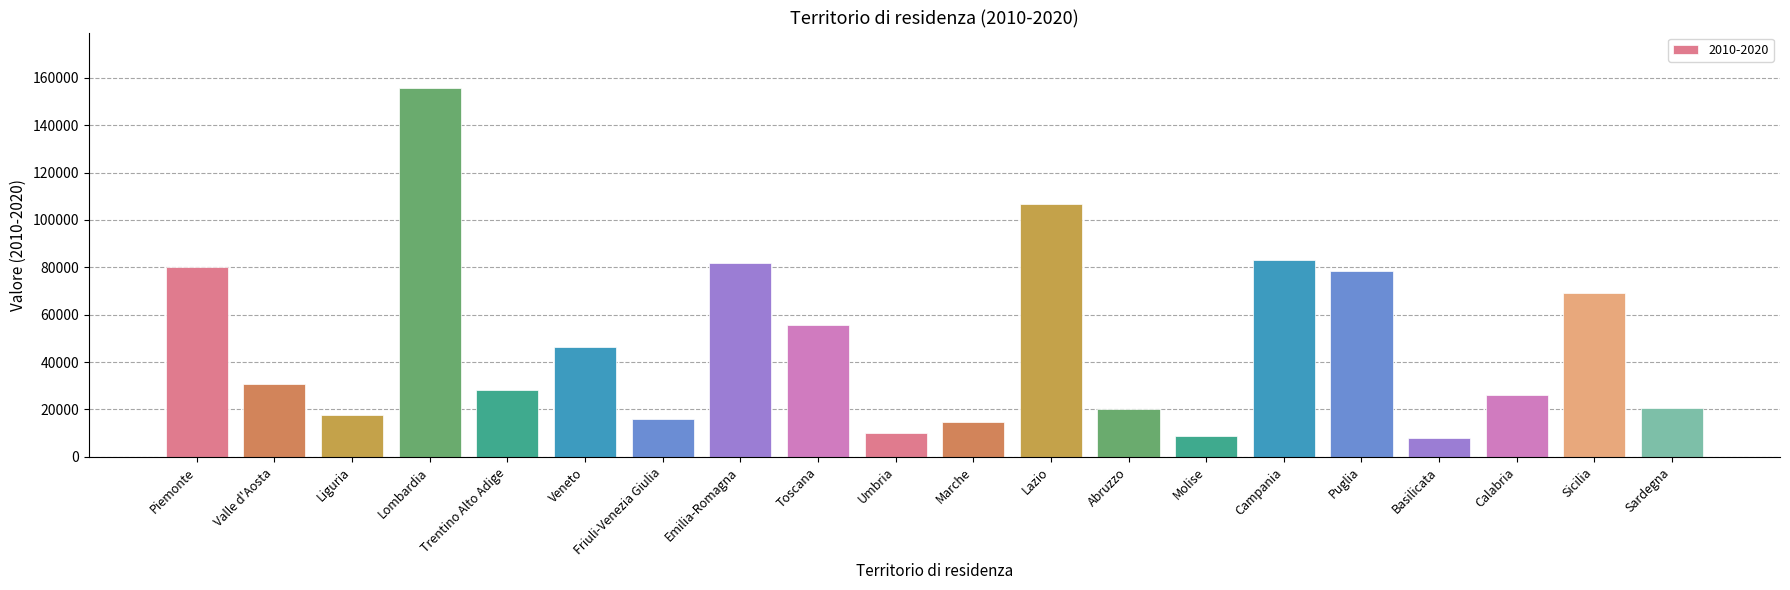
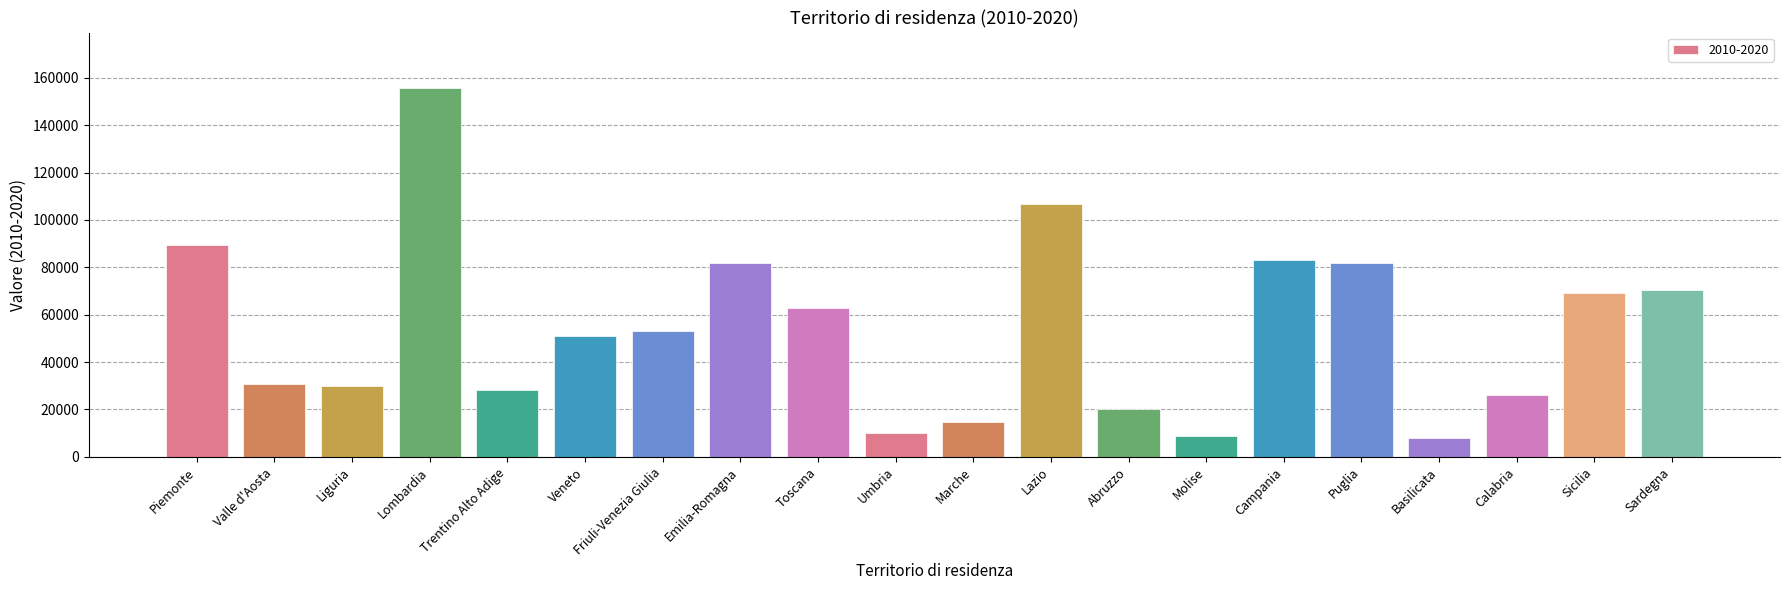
  {
-   "Piemonte": 80000,
+   "Piemonte": 90000,
    "Valle d'Aosta": 31000,
-   "Liguria": 18000,
+   "Liguria": 30000,
    "Lombardia": 156000,
    "Trentino Alto Adige": 28000,
-   "Veneto": 46000,
-   "Friuli-Venezia Giulia": 16000,
+   "Veneto": 51000,
+   "Friuli-Venezia Giulia": 53000,
    "Emilia-Romagna": 82000,
-   "Toscana": 56000,
+   "Toscana": 63000,
    "Umbria": 10000,
    "Marche": 15000,
    "Lazio": 107000,
    "Abruzzo": 20000,
    "Molise": 9000,
    "Campania": 83000,
-   "Puglia": 78000,
+   "Puglia": 82000,
    "Basilicata": 8000,
    "Calabria": 26000,
    "Sicilia": 69000,
-   "Sardegna": 21000
+   "Sardegna": 70000
  }
